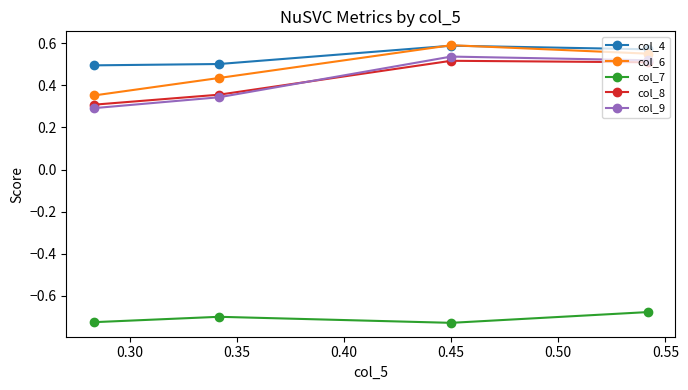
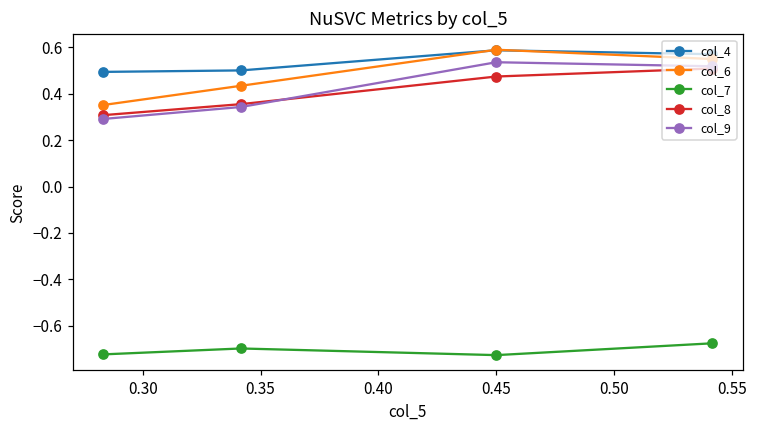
  {
    "col_7": {
      "0.45": -0.73
    },
    "col_8": {
-     "0.45": 0.52
+     "0.45": 0.47
    },
    "col_9": {
      "0.45": 0.54
    }
  }
